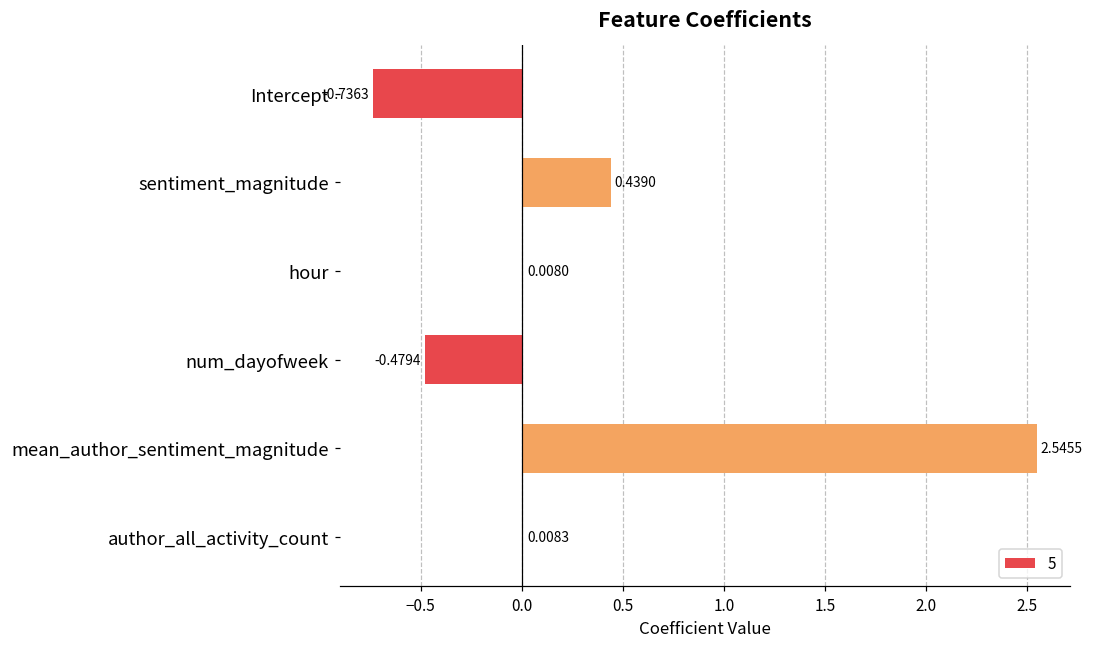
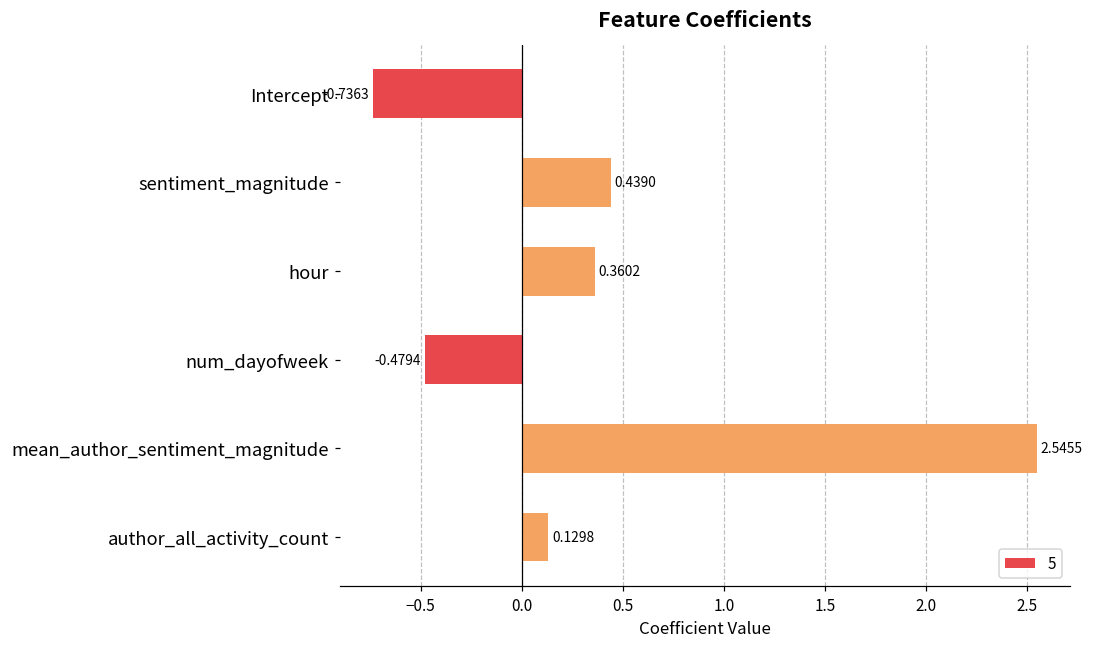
  {
    "Intercept": -0.7363,
    "sentiment_magnitude": 0.4390,
-   "hour": 0.0080,
+   "hour": 0.3602,
    "num_dayofweek": -0.4794,
    "mean_author_sentiment_magnitude": 2.5455,
-   "author_all_activity_count": 0.0083
+   "author_all_activity_count": 0.1298
  }
